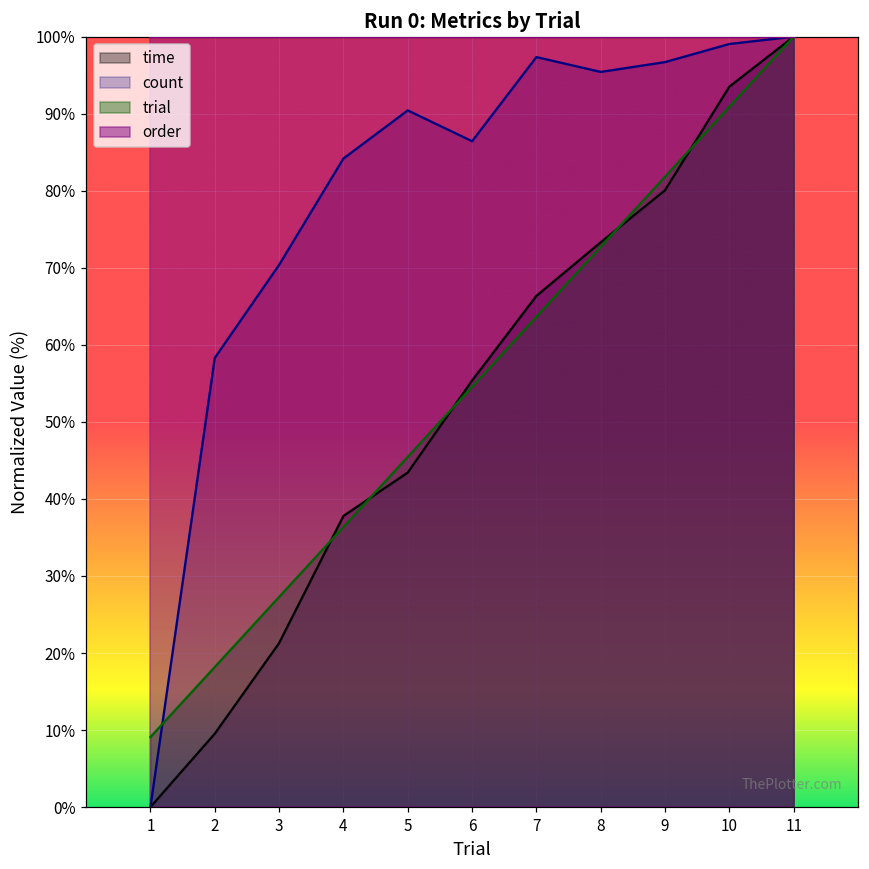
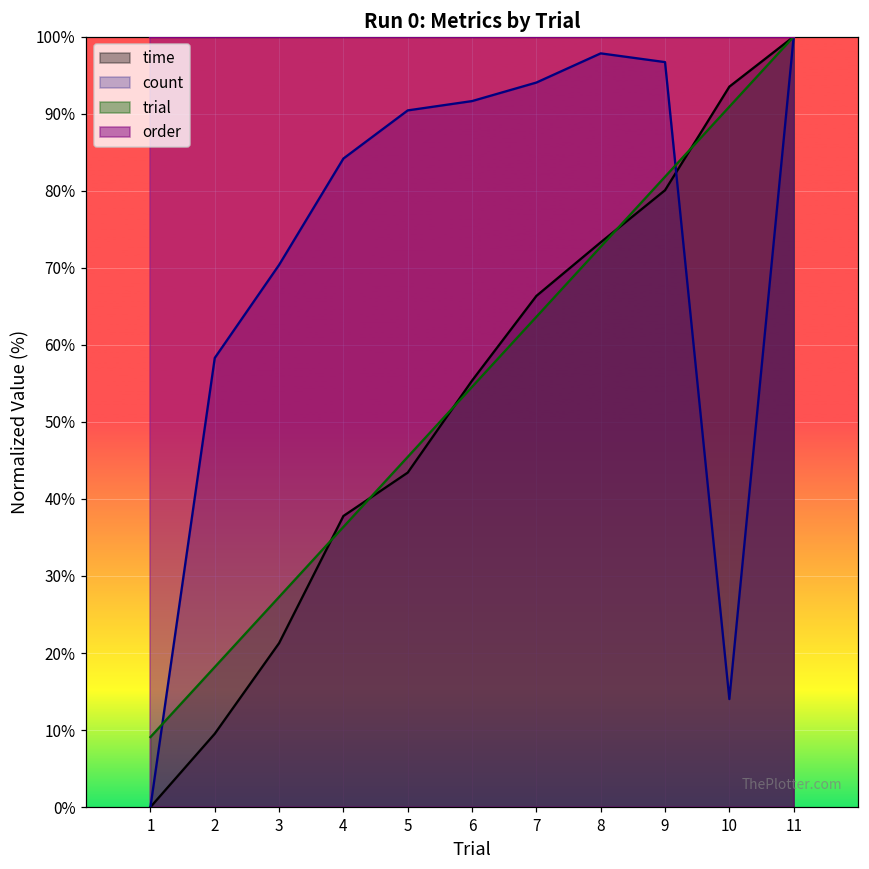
  {
    "count": {
      "2": "58%",
      "3": "70%",
      "4": "84%",
      "5": "90%",
-     "6": "86%",
-     "7": "97%",
-     "8": "95%",
+     "6": "92%",
+     "7": "94%",
+     "8": "98%",
      "9": "97%",
-     "10": "99%"
+     "10": "14%"
    },
    "order": {
      "1": "100%",
      "2": "100%",
      "3": "100%",
      "4": "100%",
      "5": "100%",
      "6": "100%",
      "7": "100%",
      "8": "100%",
      "9": "100%",
      "10": "100%"
    }
  }
